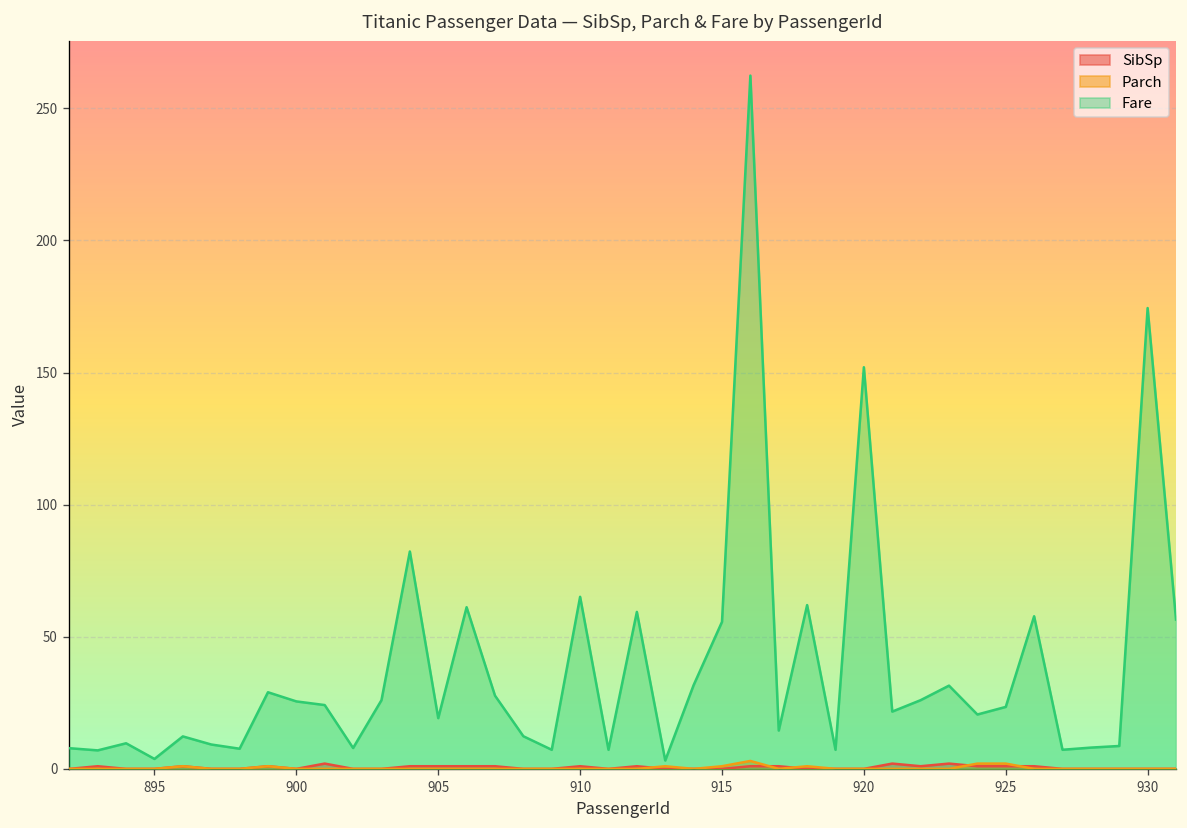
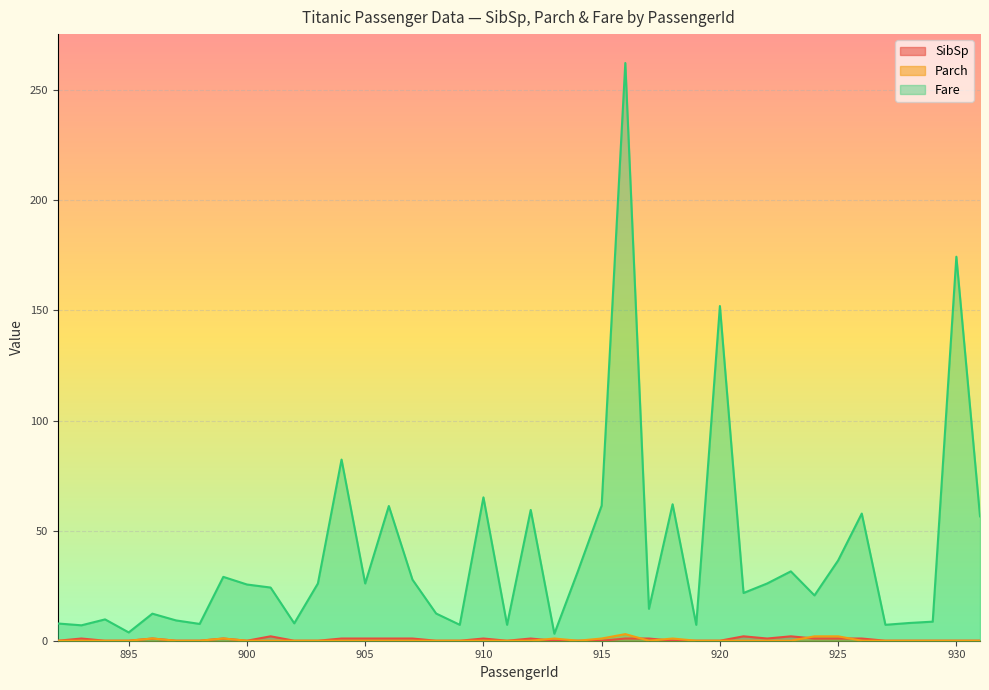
  {
    "Fare": {
      "895": 4,
      "900": 26,
-     "905": 19,
+     "905": 26,
      "910": 65,
-     "915": 56,
+     "915": 61,
      "920": 152,
-     "925": 23,
+     "925": 36,
      "930": 174
    }
  }
